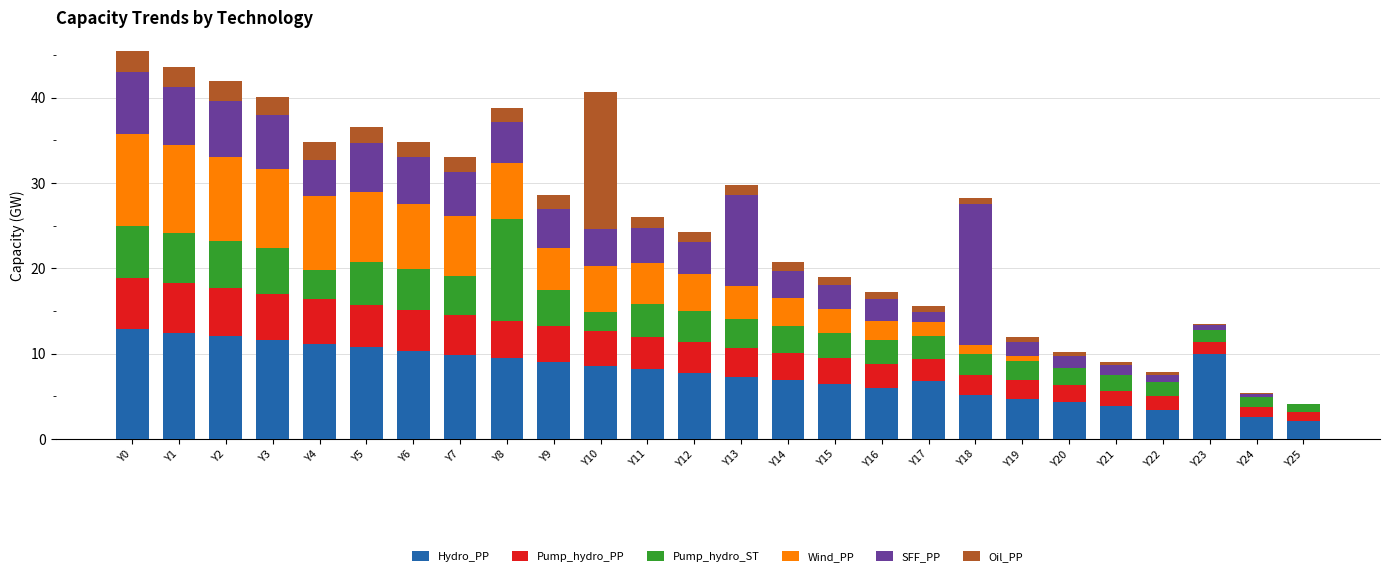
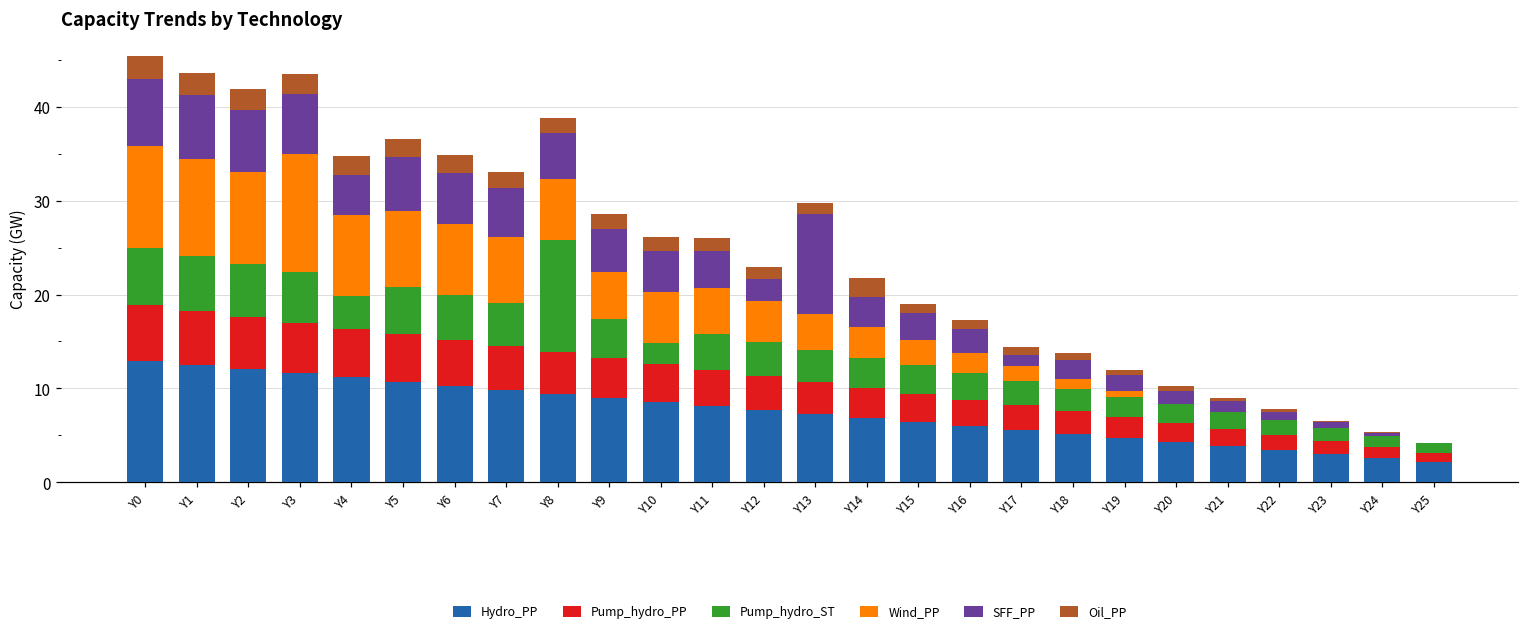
  {
    "Hydro_PP": {
      "Y0": 13,
      "Y1": 12,
      "Y2": 12,
      "Y3": 12,
      "Y4": 11,
      "Y5": 11,
      "Y6": 10,
      "Y7": 10,
      "Y8": 9,
      "Y9": 9,
      "Y10": 9,
      "Y11": 8,
      "Y12": 8,
      "Y13": 7,
      "Y14": 7,
      "Y15": 6,
      "Y16": 6,
-     "Y17": 7,
+     "Y17": 6,
      "Y18": 5,
      "Y19": 5,
      "Y20": 4,
      "Y21": 4,
      "Y22": 3,
-     "Y23": 10,
+     "Y23": 3,
      "Y24": 3,
      "Y25": 2
    },
    "Pump_hydro_PP": {
      "Y0": 6,
      "Y1": 6,
      "Y2": 6,
      "Y3": 5,
      "Y4": 5,
      "Y5": 5,
      "Y6": 5,
      "Y7": 5,
      "Y8": 4,
      "Y9": 4,
      "Y10": 4,
      "Y11": 4,
      "Y12": 4,
      "Y13": 3,
      "Y14": 3,
      "Y15": 3,
      "Y16": 3,
      "Y17": 3,
      "Y18": 2,
      "Y19": 2,
      "Y20": 2,
      "Y21": 2,
      "Y22": 2,
      "Y23": 1,
      "Y24": 1,
      "Y25": 1
    },
    "Pump_hydro_ST": {
      "Y0": 6,
      "Y1": 6,
      "Y2": 6,
      "Y3": 5,
      "Y4": 3,
      "Y5": 5,
      "Y6": 5,
      "Y7": 5,
      "Y8": 12,
      "Y9": 4,
      "Y10": 2,
      "Y11": 4,
      "Y12": 4,
      "Y13": 3,
      "Y14": 3,
      "Y15": 3,
      "Y16": 3,
      "Y17": 3,
      "Y18": 2,
      "Y19": 2,
      "Y20": 2,
      "Y21": 2,
      "Y22": 2,
      "Y23": 1,
      "Y24": 1,
      "Y25": 1
    },
    "Wind_PP": {
      "Y0": 11,
      "Y1": 10,
      "Y2": 10,
-     "Y3": 9,
+     "Y3": 13,
      "Y4": 9,
      "Y5": 8,
      "Y6": 8,
      "Y7": 7,
      "Y8": 7,
      "Y9": 5,
      "Y10": 5,
      "Y11": 5,
      "Y12": 4,
      "Y13": 4,
      "Y14": 3,
      "Y15": 3,
      "Y16": 2,
      "Y17": 2,
      "Y18": 1,
      "Y19": 1,
      "Y20": 0,
      "Y21": 0,
      "Y22": 0,
      "Y23": 0,
      "Y24": 0,
      "Y25": 0
    },
    "SFF_PP": {
      "Y0": 7,
      "Y1": 7,
      "Y2": 7,
      "Y3": 6,
      "Y4": 4,
      "Y5": 6,
      "Y6": 5,
      "Y7": 5,
      "Y8": 5,
      "Y9": 5,
      "Y10": 4,
      "Y11": 4,
-     "Y12": 4,
+     "Y12": 2,
      "Y13": 11,
      "Y14": 3,
      "Y15": 3,
      "Y16": 3,
      "Y17": 1,
-     "Y18": 16,
+     "Y18": 2,
      "Y19": 2,
      "Y20": 1,
      "Y21": 1,
      "Y22": 1,
      "Y23": 1,
      "Y25": 0
    },
    "Oil_PP": {
      "Y0": 2,
      "Y1": 2,
      "Y2": 2,
      "Y3": 2,
      "Y4": 2,
      "Y5": 2,
      "Y6": 2,
      "Y7": 2,
      "Y8": 2,
      "Y9": 2,
-     "Y10": 16,
+     "Y10": 1,
      "Y11": 1,
      "Y12": 1,
      "Y13": 1,
-     "Y14": 1,
+     "Y14": 2,
      "Y15": 1,
      "Y16": 1,
      "Y17": 1,
      "Y18": 1,
      "Y19": 1,
      "Y20": 0,
      "Y21": 0,
      "Y22": 0,
      "Y25": 0
    }
  }
